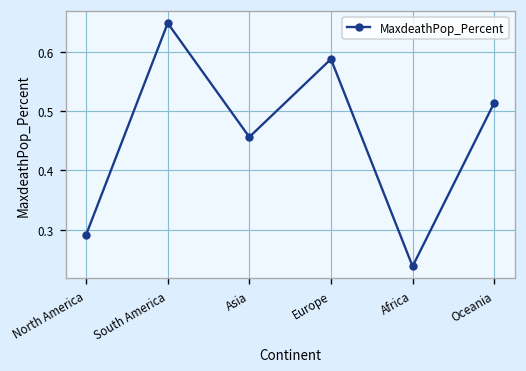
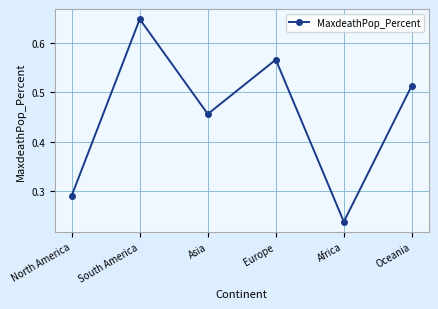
  {
    "North America": 0.29,
    "South America": 0.65,
    "Asia": 0.46,
-   "Europe": 0.59,
+   "Europe": 0.57,
    "Africa": 0.24,
    "Oceania": 0.51
  }
